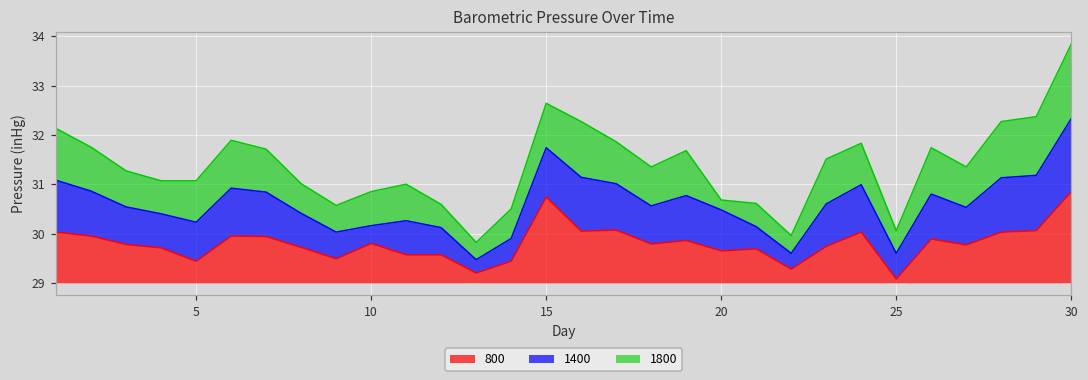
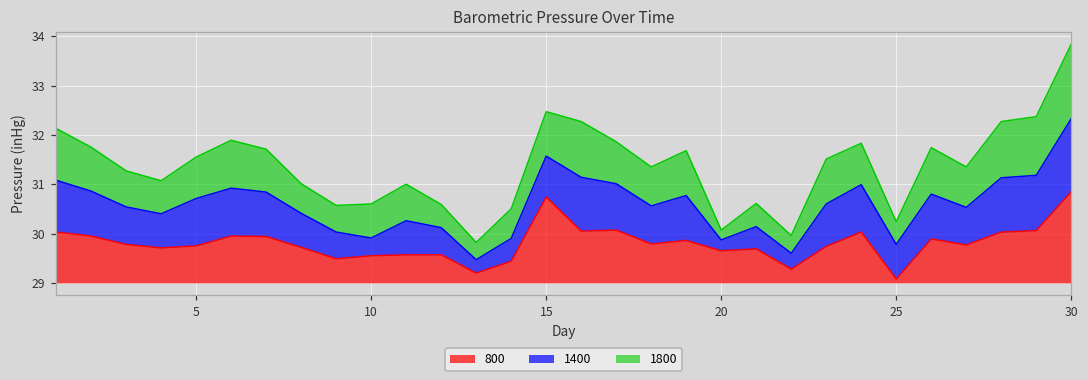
  {
    "800": {
-     "5": 29.4,
-     "10": 29.8,
+     "5": 29.8,
+     "10": 29.6,
      "15": 30.7,
      "20": 29.7,
      "25": 29.1,
      "30": 30.9
    },
    "1400": {
-     "5": 0.8,
+     "5": 1.0,
      "10": 0.4,
-     "15": 1.0,
-     "20": 0.8,
-     "25": 0.5
+     "15": 0.8,
+     "20": 0.2,
+     "25": 0.7
    },
    "1800": {
      "5": 0.8,
      "10": 0.7,
      "15": 0.9,
      "20": 0.2,
      "25": 0.5
    }
  }
